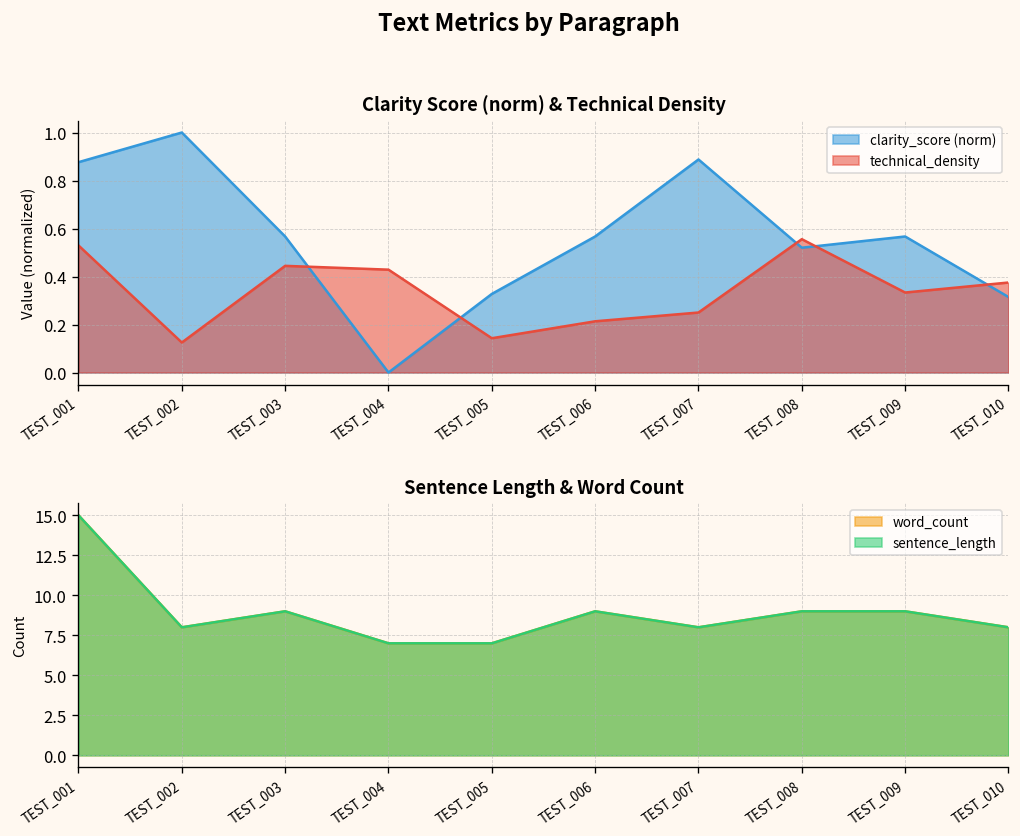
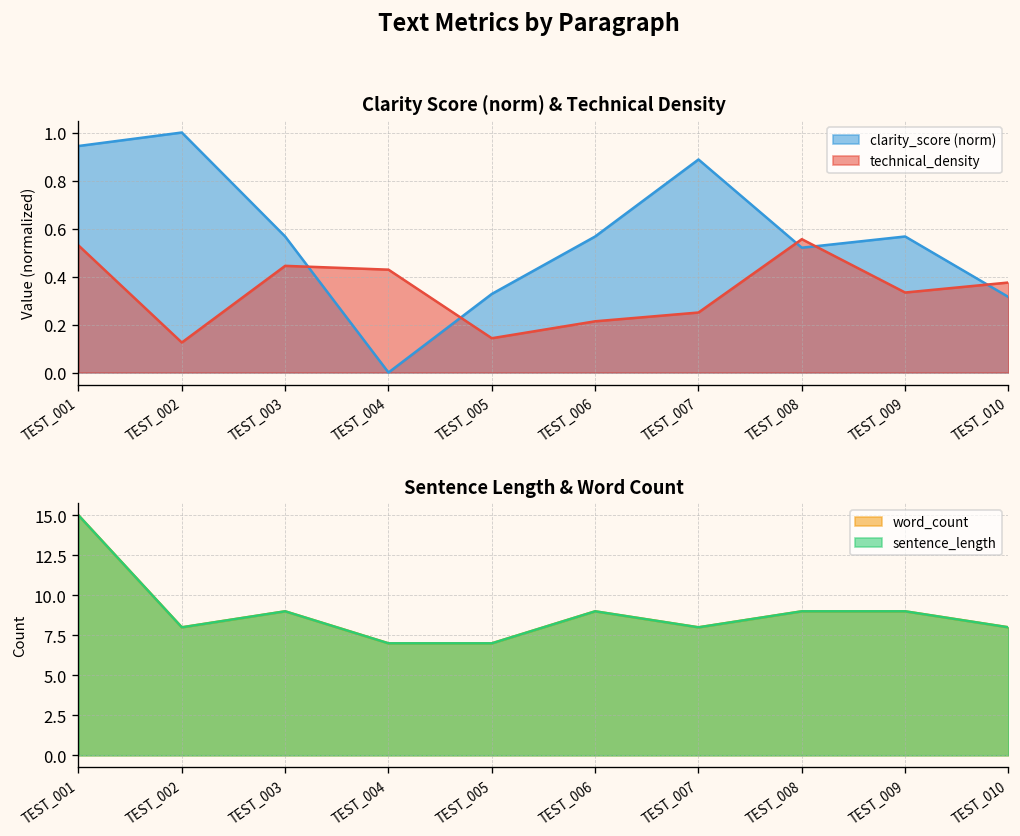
  {
    "Clarity Score (norm) & Technical Density": {
      "clarity_score (norm)": {
-       "TEST_001": 0.88,
+       "TEST_001": 0.94,
        "TEST_002": 1.00,
        "TEST_003": 0.57,
        "TEST_004": 0.00,
        "TEST_005": 0.33,
        "TEST_006": 0.57,
        "TEST_007": 0.89,
        "TEST_008": 0.52,
        "TEST_009": 0.57,
        "TEST_010": 0.31
      },
      "technical_density": {
        "TEST_001": 0.53,
        "TEST_002": 0.13,
        "TEST_003": 0.44,
        "TEST_004": 0.43,
        "TEST_005": 0.14,
        "TEST_006": 0.21,
        "TEST_007": 0.25,
        "TEST_008": 0.56,
        "TEST_009": 0.33,
        "TEST_010": 0.38
      }
    },
    "Sentence Length & Word Count": {
      "TEST_001": 15.0,
      "TEST_002": 8.0,
      "TEST_003": 9.0,
      "TEST_004": 7.0,
      "TEST_005": 7.0,
      "TEST_006": 9.0,
      "TEST_007": 8.0,
      "TEST_008": 9.0,
      "TEST_009": 9.0,
      "TEST_010": 8.0
    }
  }
